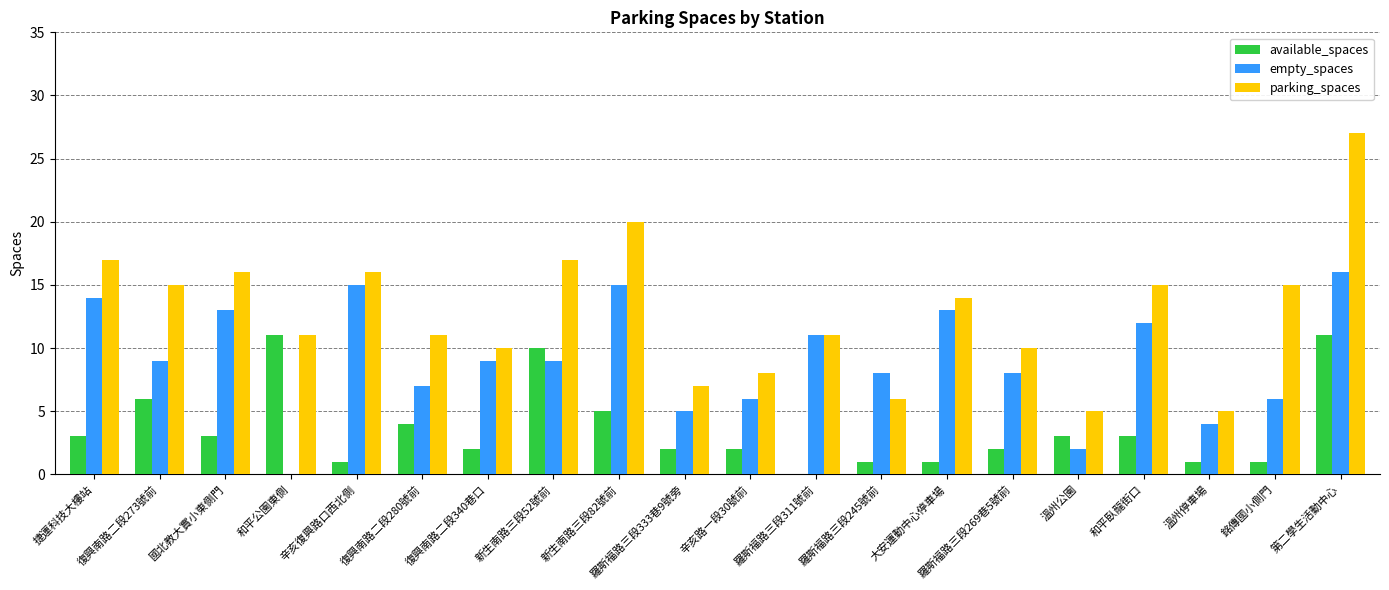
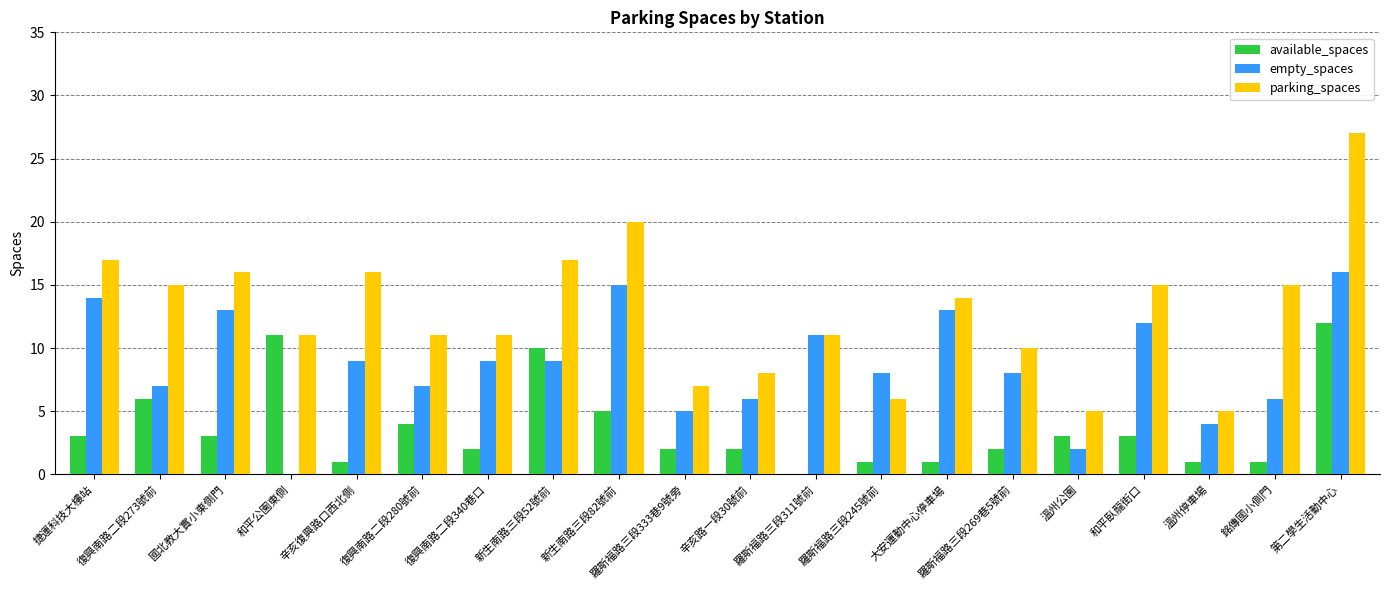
  {
    "available_spaces": {
      "捷運科技大樓站": 3,
      "復興南路二段273號前": 6,
      "國北教大實小東側門": 3,
      "和平公園東側": 11,
      "辛亥復興路口西北側": 1,
      "復興南路二段280號前": 4,
      "復興南路二段340巷口": 2,
      "新生南路三段52號前": 10,
      "新生南路三段82號前": 5,
      "羅斯福路三段333巷9號旁": 2,
      "辛亥路一段30號前": 2,
      "羅斯福路三段311號前": 0,
      "羅斯福路三段245號前": 1,
      "大安運動中心停車場": 1,
      "羅斯福路三段269巷5號前": 2,
      "溫州公園": 3,
      "和平臥龍街口": 3,
      "溫州停車場": 1,
      "銘傳國小側門": 1,
-     "第二學生活動中心": 11
+     "第二學生活動中心": 12
    },
    "empty_spaces": {
      "捷運科技大樓站": 14,
-     "復興南路二段273號前": 9,
+     "復興南路二段273號前": 7,
      "國北教大實小東側門": 13,
      "和平公園東側": 0,
-     "辛亥復興路口西北側": 15,
+     "辛亥復興路口西北側": 9,
      "復興南路二段280號前": 7,
      "復興南路二段340巷口": 9,
      "新生南路三段52號前": 9,
      "新生南路三段82號前": 15,
      "羅斯福路三段333巷9號旁": 5,
      "辛亥路一段30號前": 6,
      "羅斯福路三段311號前": 11,
      "羅斯福路三段245號前": 8,
      "大安運動中心停車場": 13,
      "羅斯福路三段269巷5號前": 8,
      "溫州公園": 2,
      "和平臥龍街口": 12,
      "溫州停車場": 4,
      "銘傳國小側門": 6,
      "第二學生活動中心": 16
    },
    "parking_spaces": {
      "捷運科技大樓站": 17,
      "復興南路二段273號前": 15,
      "國北教大實小東側門": 16,
      "和平公園東側": 11,
      "辛亥復興路口西北側": 16,
      "復興南路二段280號前": 11,
-     "復興南路二段340巷口": 10,
+     "復興南路二段340巷口": 11,
      "新生南路三段52號前": 17,
      "新生南路三段82號前": 20,
      "羅斯福路三段333巷9號旁": 7,
      "辛亥路一段30號前": 8,
      "羅斯福路三段311號前": 11,
      "羅斯福路三段245號前": 6,
      "大安運動中心停車場": 14,
      "羅斯福路三段269巷5號前": 10,
      "溫州公園": 5,
      "和平臥龍街口": 15,
      "溫州停車場": 5,
      "銘傳國小側門": 15,
      "第二學生活動中心": 27
    }
  }
